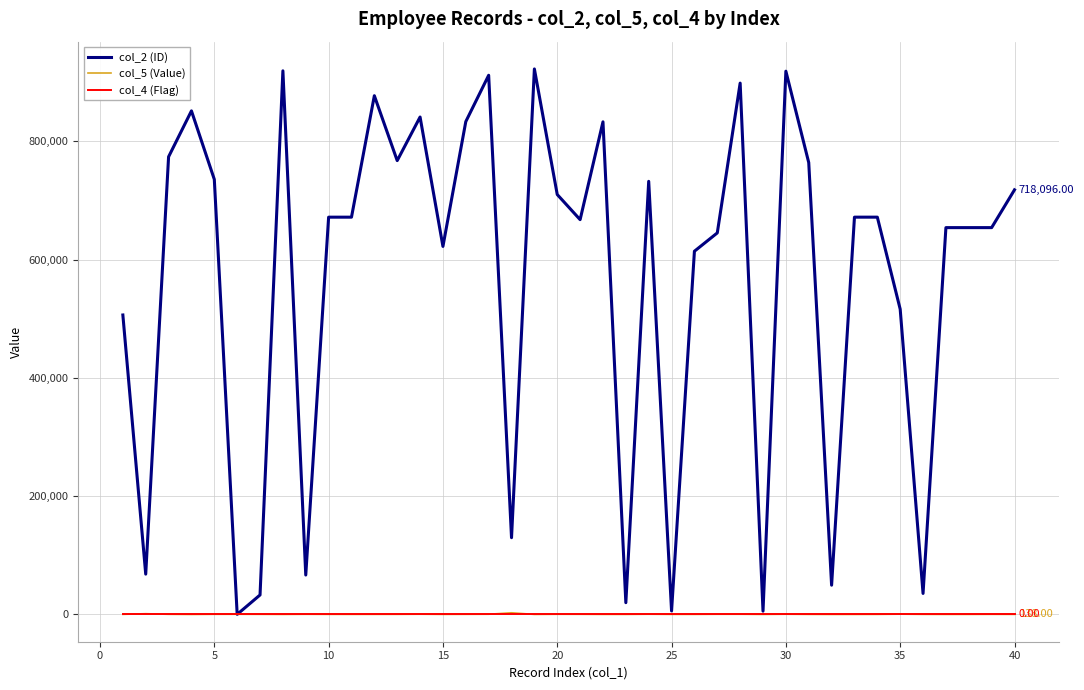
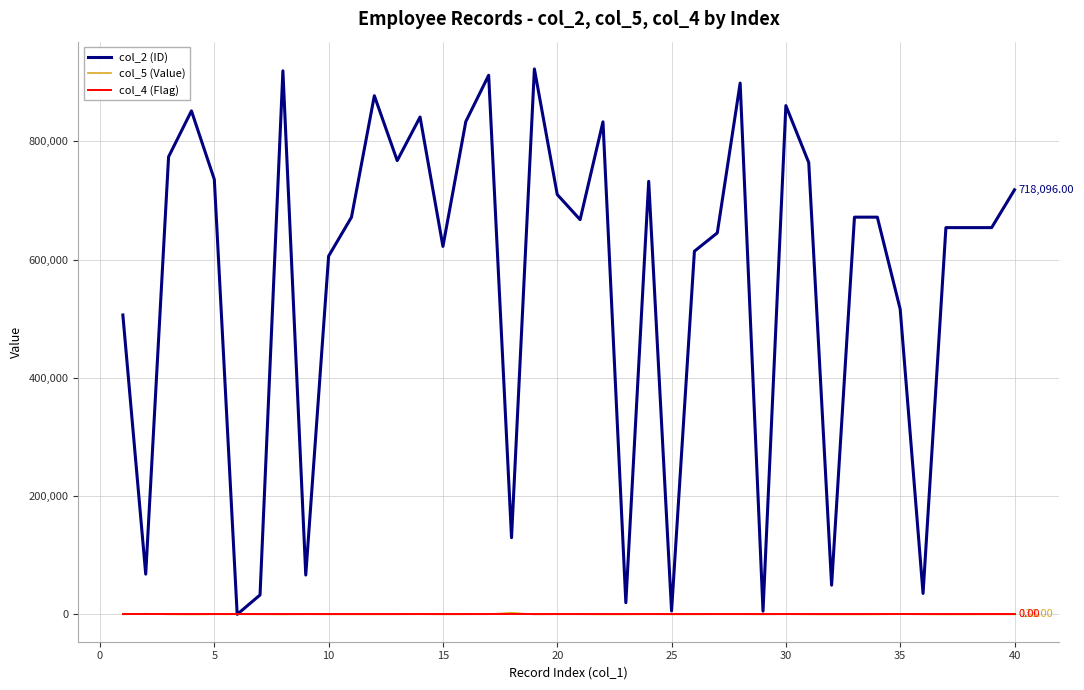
  {
    "col_2 (ID)": {
      "5": "740,000",
-     "10": "670,000",
+     "10": "610,000",
      "15": "620,000",
      "20": "710,000",
      "25": "10,000",
-     "30": "920,000",
+     "30": "860,000",
      "35": "520,000"
    }
  }
